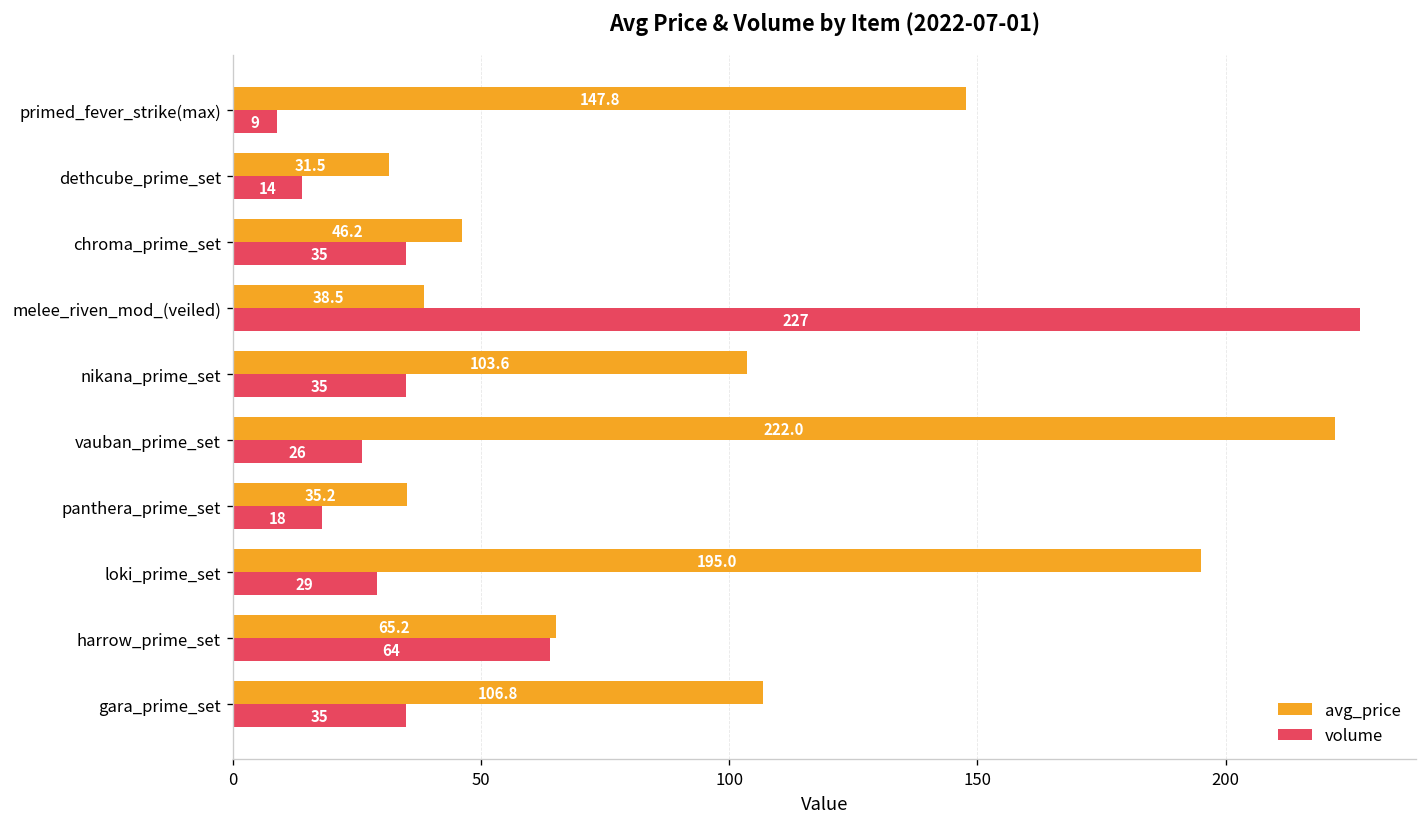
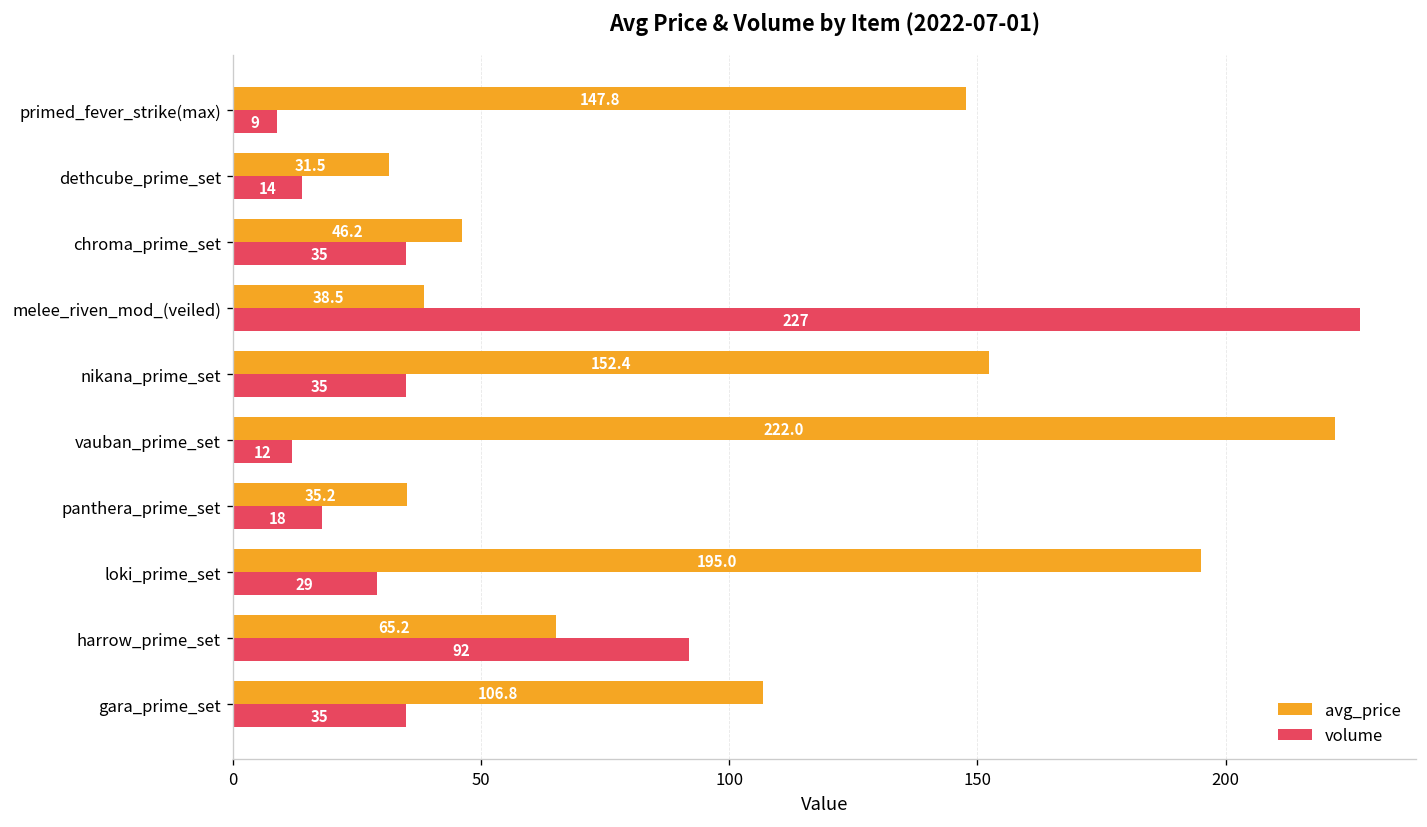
  {
    "avg_price": {
      "primed_fever_strike(max)": 147.8,
      "dethcube_prime_set": 31.5,
      "chroma_prime_set": 46.2,
      "melee_riven_mod_(veiled)": 38.5,
-     "nikana_prime_set": 103.6,
+     "nikana_prime_set": 152.4,
      "vauban_prime_set": 222.0,
      "panthera_prime_set": 35.2,
      "loki_prime_set": 195.0,
      "harrow_prime_set": 65.2,
      "gara_prime_set": 106.8
    },
    "volume": {
      "primed_fever_strike(max)": 9,
      "dethcube_prime_set": 14,
      "chroma_prime_set": 35,
      "melee_riven_mod_(veiled)": 227,
      "nikana_prime_set": 35,
-     "vauban_prime_set": 26,
+     "vauban_prime_set": 12,
      "panthera_prime_set": 18,
      "loki_prime_set": 29,
-     "harrow_prime_set": 64,
+     "harrow_prime_set": 92,
      "gara_prime_set": 35
    }
  }
